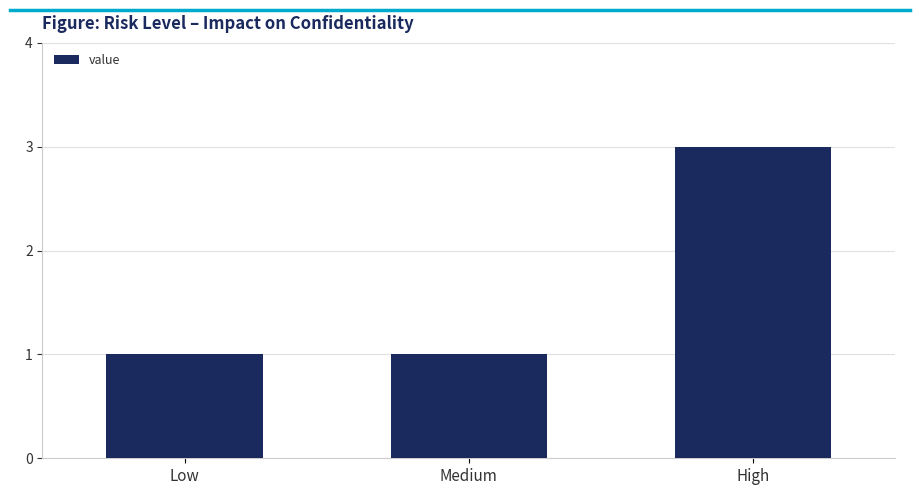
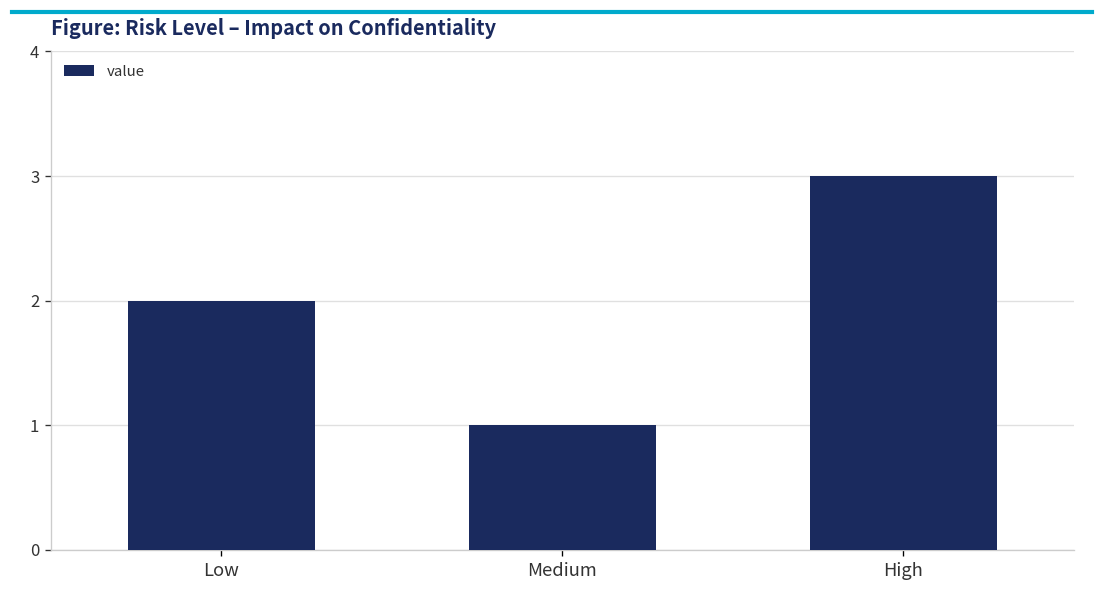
  {
-   "Low": 1,
+   "Low": 2,
    "Medium": 1,
    "High": 3
  }
